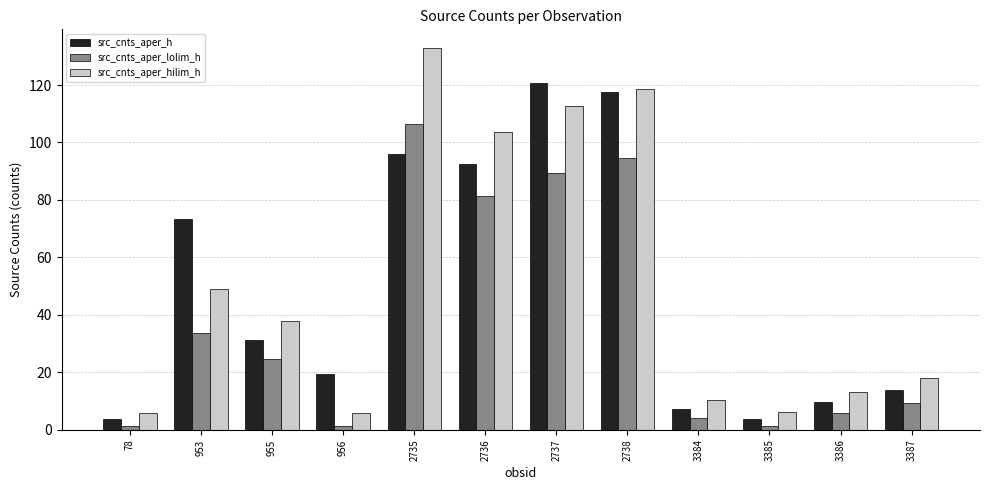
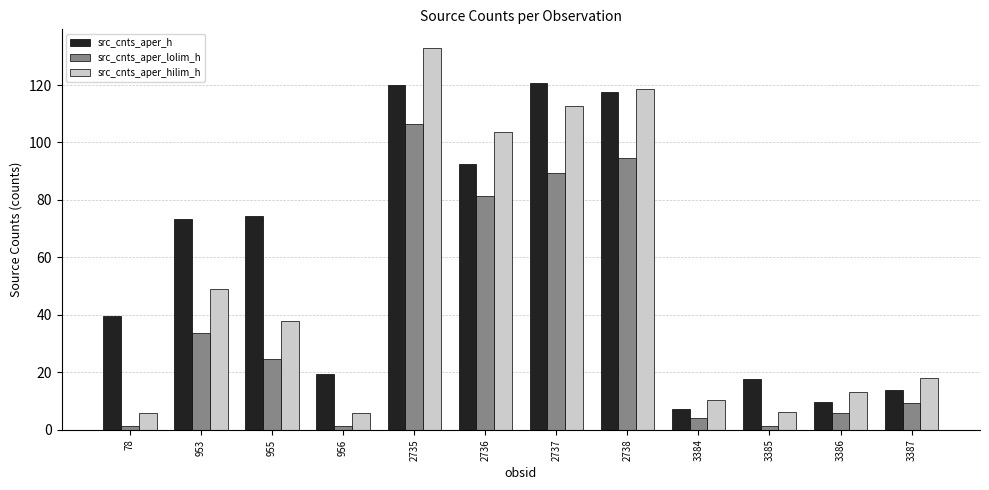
  {
    "src_cnts_aper_h": {
-     "78": 4,
+     "78": 39,
      "953": 73,
-     "955": 31,
+     "955": 74,
      "956": 20,
-     "2735": 96,
+     "2735": 120,
      "2736": 92,
      "2737": 121,
      "2738": 118,
      "3384": 7,
-     "3385": 4,
+     "3385": 18,
      "3386": 9,
      "3387": 14
    },
    "src_cnts_aper_lolim_h": {
      "78": 1,
      "953": 34,
      "955": 25,
      "956": 1,
      "2735": 107,
      "2736": 81,
      "2737": 89,
      "2738": 95,
      "3384": 4,
      "3385": 1,
      "3386": 6,
      "3387": 9
    },
    "src_cnts_aper_hilim_h": {
      "78": 6,
      "953": 49,
      "955": 38,
      "956": 6,
      "2735": 133,
      "2736": 104,
      "2737": 113,
      "2738": 119,
      "3384": 10,
      "3385": 6,
      "3386": 13,
      "3387": 18
    }
  }
